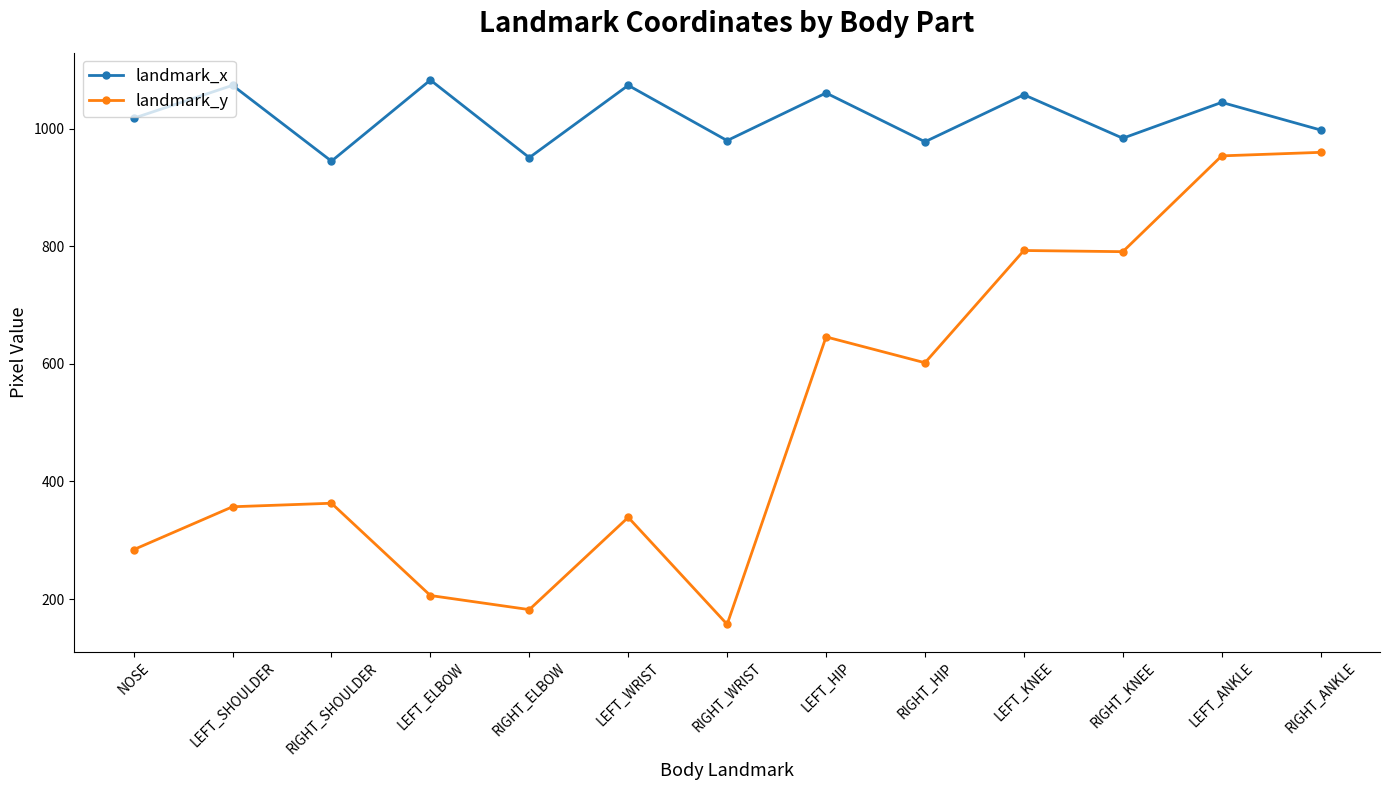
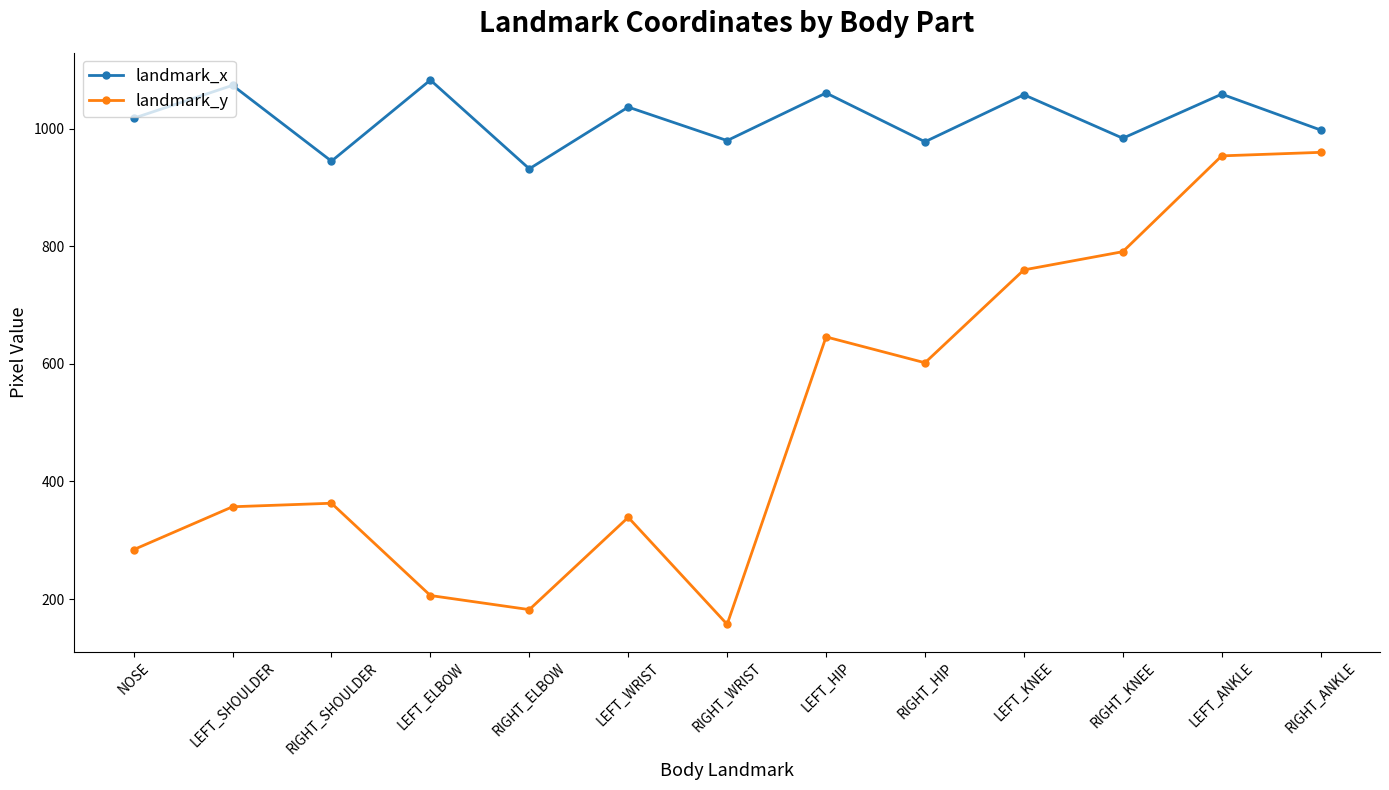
  {
    "landmark_x": {
      "NOSE": 1020,
      "RIGHT_SHOULDER": 950,
      "LEFT_ELBOW": 1080,
-     "RIGHT_ELBOW": 950,
-     "LEFT_WRIST": 1070,
+     "RIGHT_ELBOW": 930,
+     "LEFT_WRIST": 1040,
      "RIGHT_WRIST": 980,
      "LEFT_HIP": 1060,
      "RIGHT_HIP": 980,
      "LEFT_KNEE": 1060,
      "RIGHT_KNEE": 980,
-     "LEFT_ANKLE": 1050,
+     "LEFT_ANKLE": 1060,
      "RIGHT_ANKLE": 1000
    },
    "landmark_y": {
      "NOSE": 280,
      "LEFT_SHOULDER": 360,
      "RIGHT_SHOULDER": 360,
      "LEFT_ELBOW": 210,
      "RIGHT_ELBOW": 180,
      "LEFT_WRIST": 340,
      "RIGHT_WRIST": 160,
      "LEFT_HIP": 650,
      "RIGHT_HIP": 600,
-     "LEFT_KNEE": 790,
+     "LEFT_KNEE": 760,
      "RIGHT_KNEE": 790,
      "LEFT_ANKLE": 950,
      "RIGHT_ANKLE": 960
    }
  }
